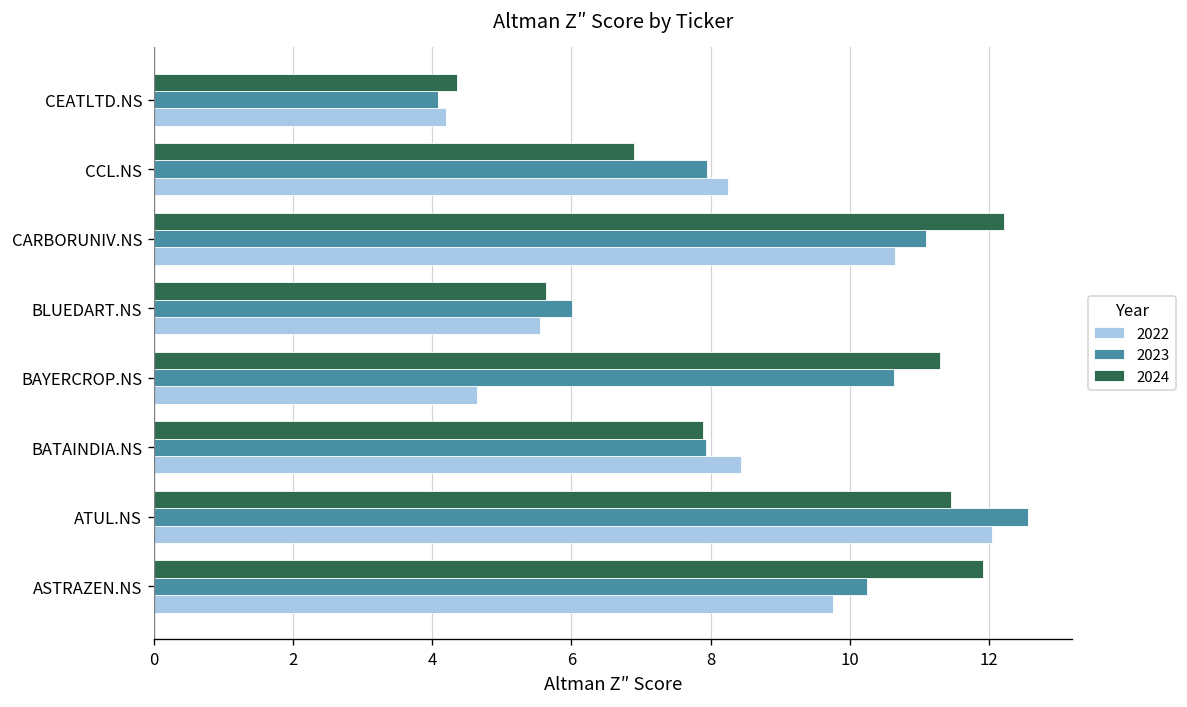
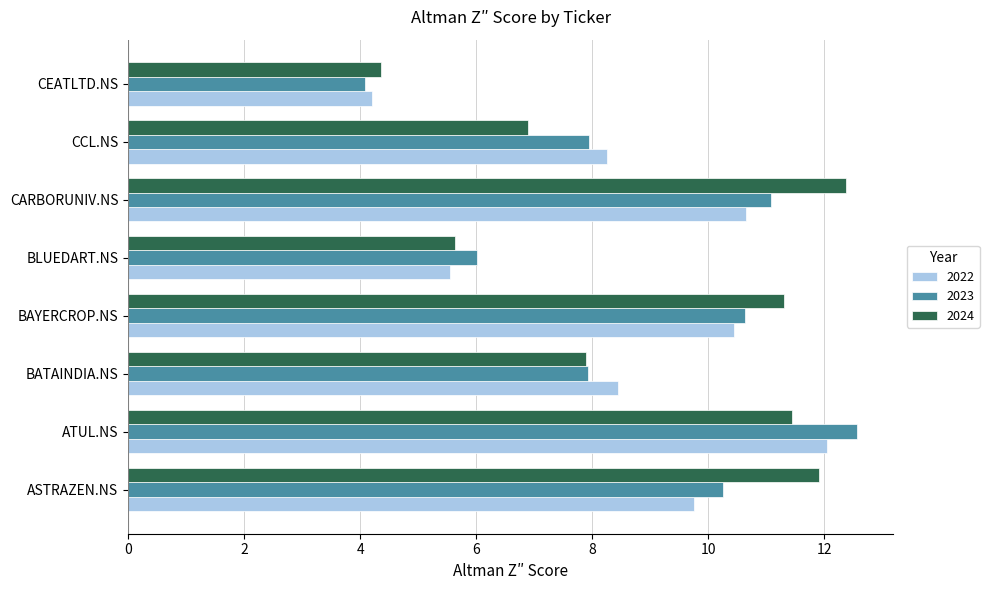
  {
    "2022": {
      "CEATLTD.NS": 4.2,
      "CCL.NS": 8.3,
      "CARBORUNIV.NS": 10.7,
      "BLUEDART.NS": 5.6,
-     "BAYERCROP.NS": 4.6,
+     "BAYERCROP.NS": 10.5,
      "BATAINDIA.NS": 8.4,
      "ATUL.NS": 12.1,
      "ASTRAZEN.NS": 9.8
    },
    "2023": {
      "CEATLTD.NS": 4.1,
      "CCL.NS": 8.0,
      "CARBORUNIV.NS": 11.1,
      "BLUEDART.NS": 6.0,
      "BAYERCROP.NS": 10.6,
      "BATAINDIA.NS": 7.9,
      "ATUL.NS": 12.6,
      "ASTRAZEN.NS": 10.3
    },
    "2024": {
      "CEATLTD.NS": 4.4,
      "CCL.NS": 6.9,
-     "CARBORUNIV.NS": 12.2,
+     "CARBORUNIV.NS": 12.4,
      "BLUEDART.NS": 5.6,
      "BAYERCROP.NS": 11.3,
      "BATAINDIA.NS": 7.9,
      "ATUL.NS": 11.5,
      "ASTRAZEN.NS": 11.9
    }
  }
